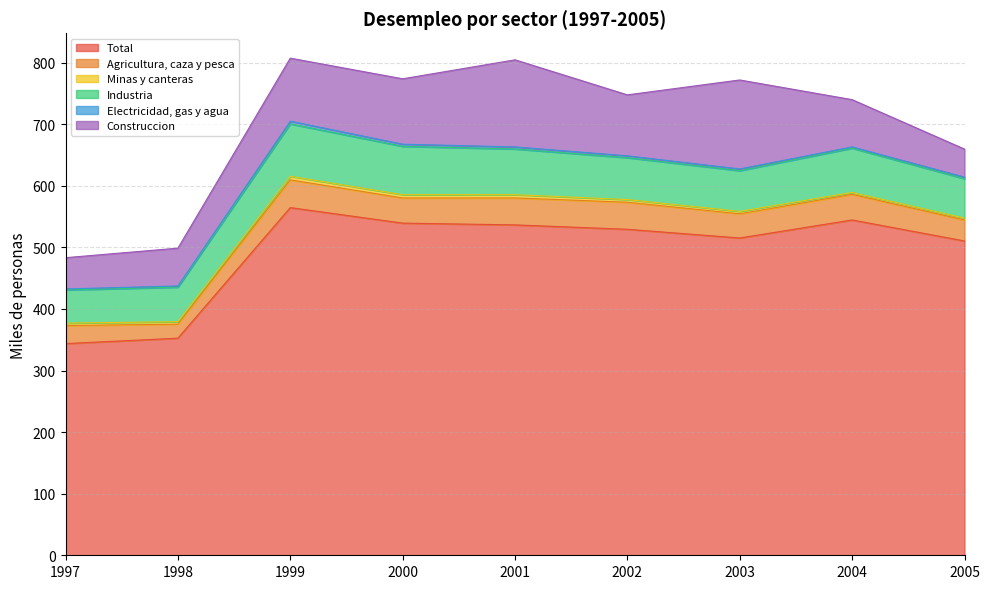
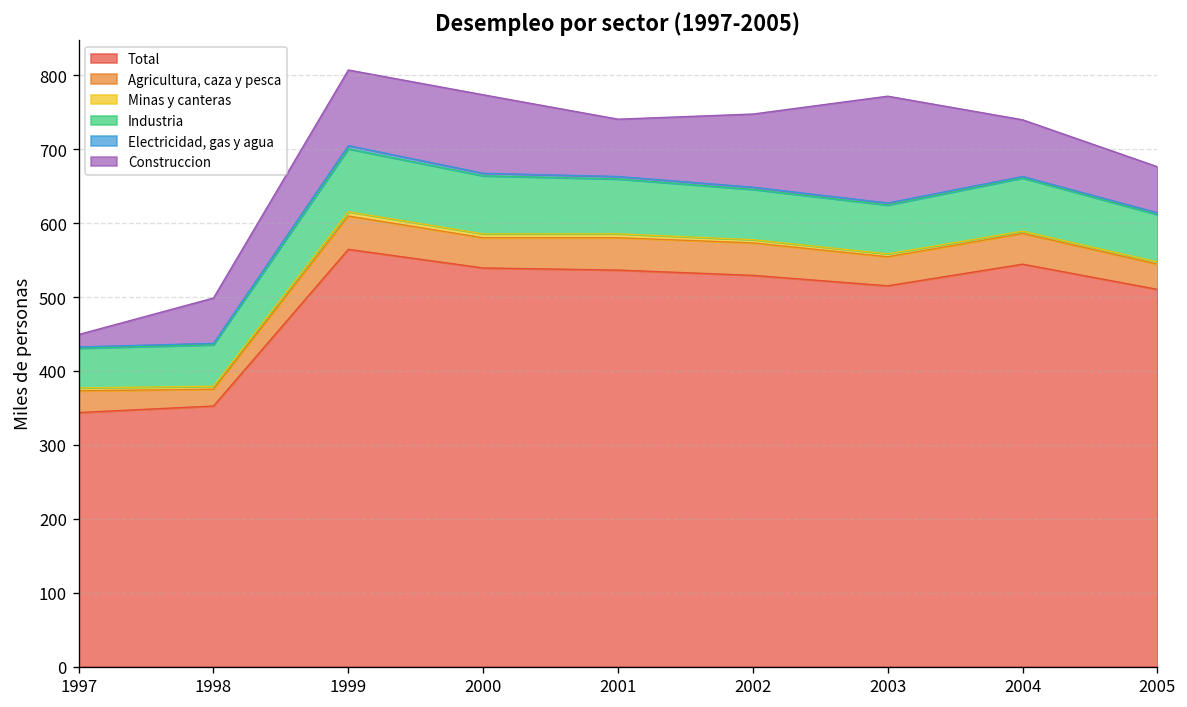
  {
    "Minas y canteras": {
      "1999": 10,
      "2000": 10,
      "2001": 10,
      "2002": 0
    },
    "Industria": {
      "1999": 90
    },
    "Electricidad, gas y agua": {
      "1999": 0
    },
    "Construccion": {
-     "1997": 50,
+     "1997": 20,
      "1998": 60,
      "1999": 100,
      "2000": 110,
-     "2001": 140,
+     "2001": 80,
      "2002": 100,
      "2003": 140,
      "2004": 80,
-     "2005": 50
+     "2005": 60
    }
  }
